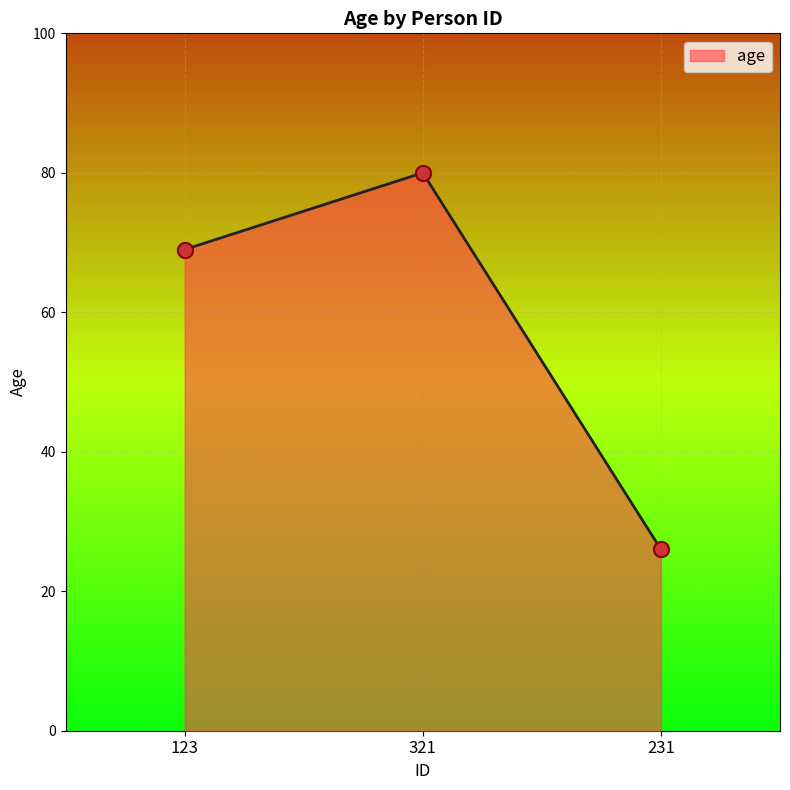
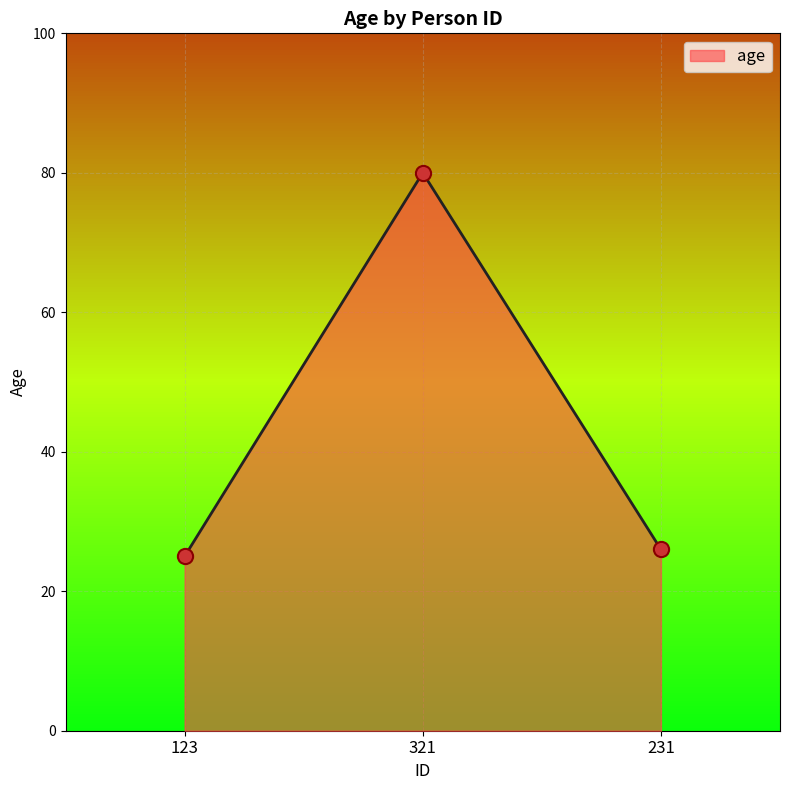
  {
    "age": {
-     "123": 69,
+     "123": 25,
      "321": 80,
      "231": 26
    }
  }
